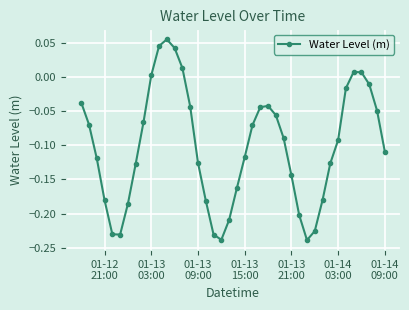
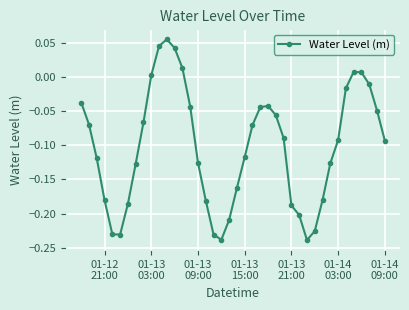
  {
    "01-12 21:00": -0.18,
    "01-13 03:00": 0.00,
    "01-13 09:00": -0.13,
    "01-13 15:00": -0.12,
-   "01-13 21:00": -0.14,
+   "01-13 21:00": -0.19,
    "01-14 03:00": -0.09,
-   "01-14 09:00": -0.11
+   "01-14 09:00": -0.09
  }
